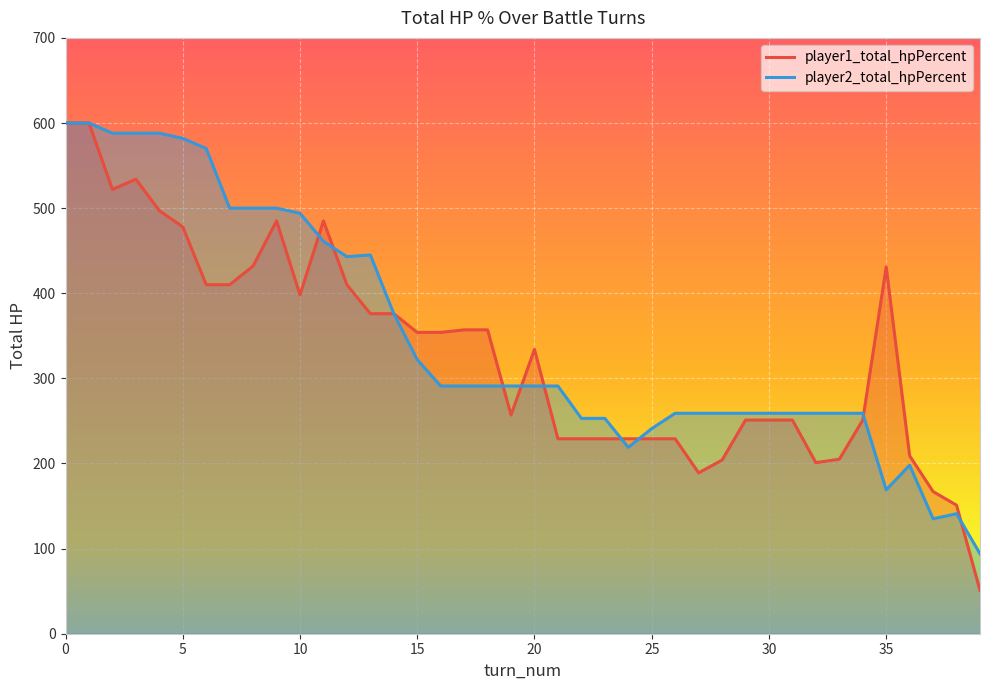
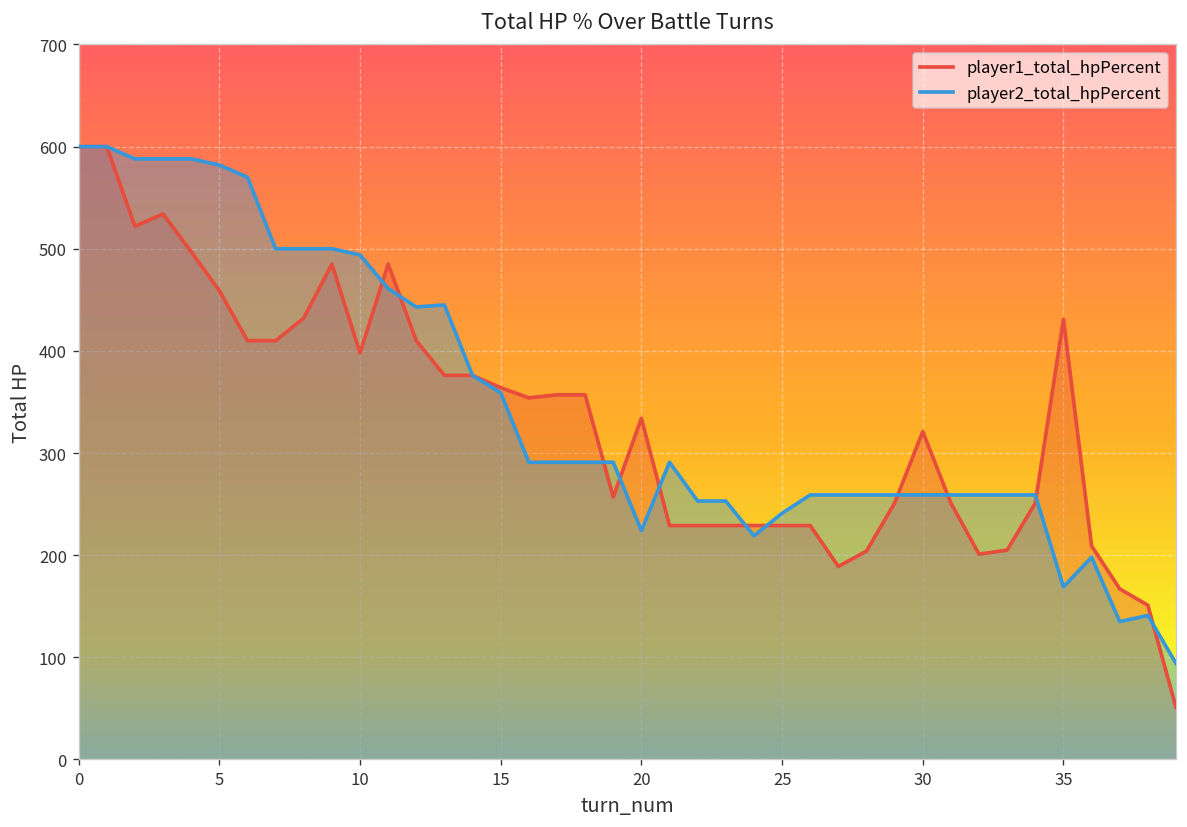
  {
    "player1_total_hpPercent": {
-     "5": 480,
+     "5": 460,
      "10": 400,
-     "15": 350,
+     "15": 360,
      "20": 330,
      "25": 230,
-     "30": 250,
+     "30": 320,
      "35": 430
    },
    "player2_total_hpPercent": {
      "5": 580,
      "10": 490,
-     "15": 320,
-     "20": 290,
+     "15": 360,
+     "20": 220,
      "25": 240,
      "30": 260,
      "35": 170
    }
  }
